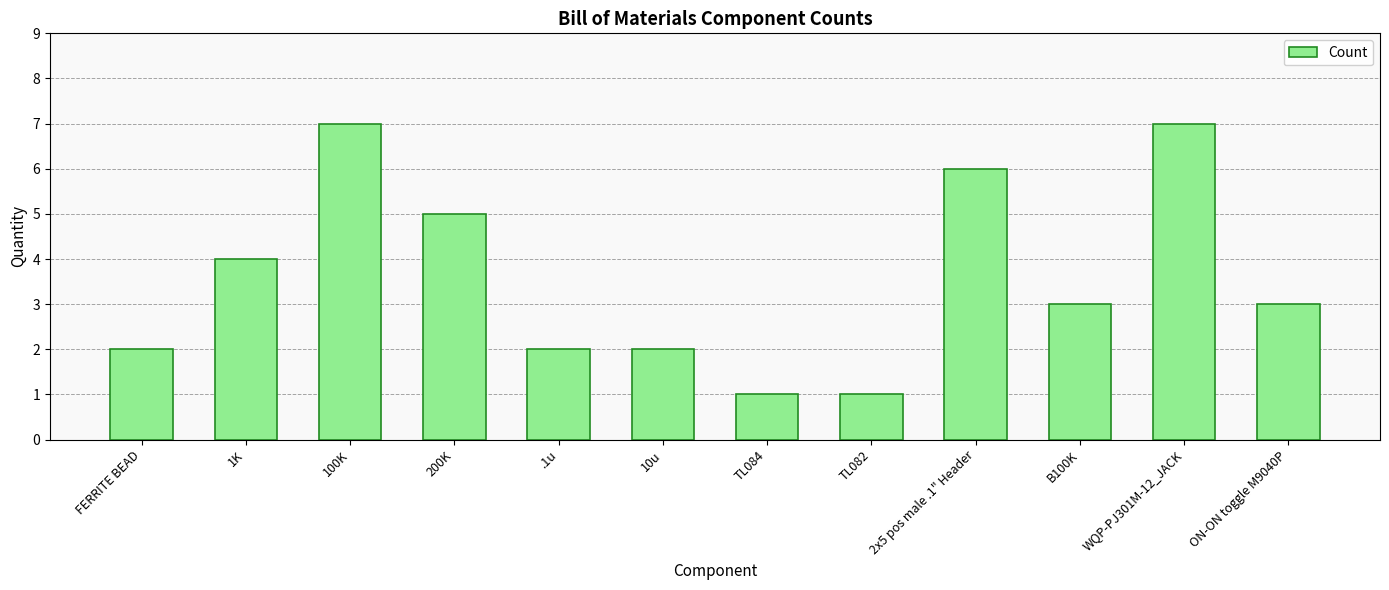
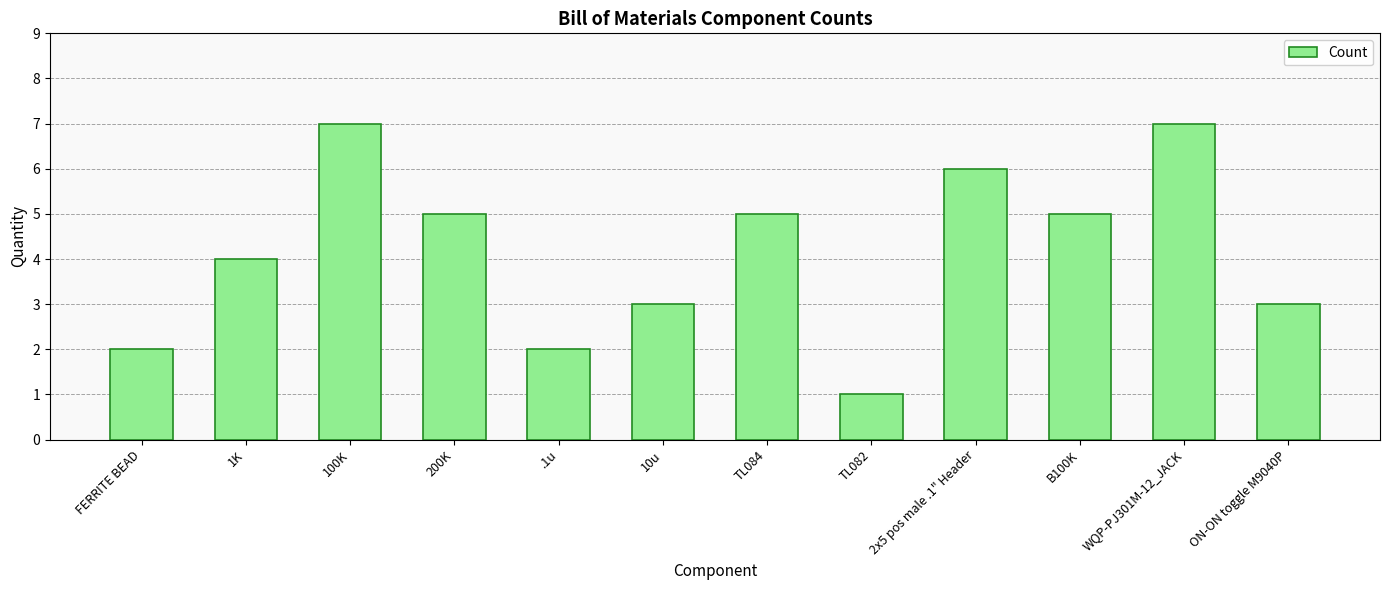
  {
    "FERRITE BEAD": 2,
    "1K": 4,
    "100K": 7,
    "200K": 5,
    ".1u": 2,
-   "10u": 2,
-   "TL084": 1,
+   "10u": 3,
+   "TL084": 5,
    "TL082": 1,
    "2x5 pos male .1\" Header": 6,
-   "B100K": 3,
+   "B100K": 5,
    "WQP-PJ301M-12_JACK": 7,
    "ON-ON toggle M9040P": 3
  }
